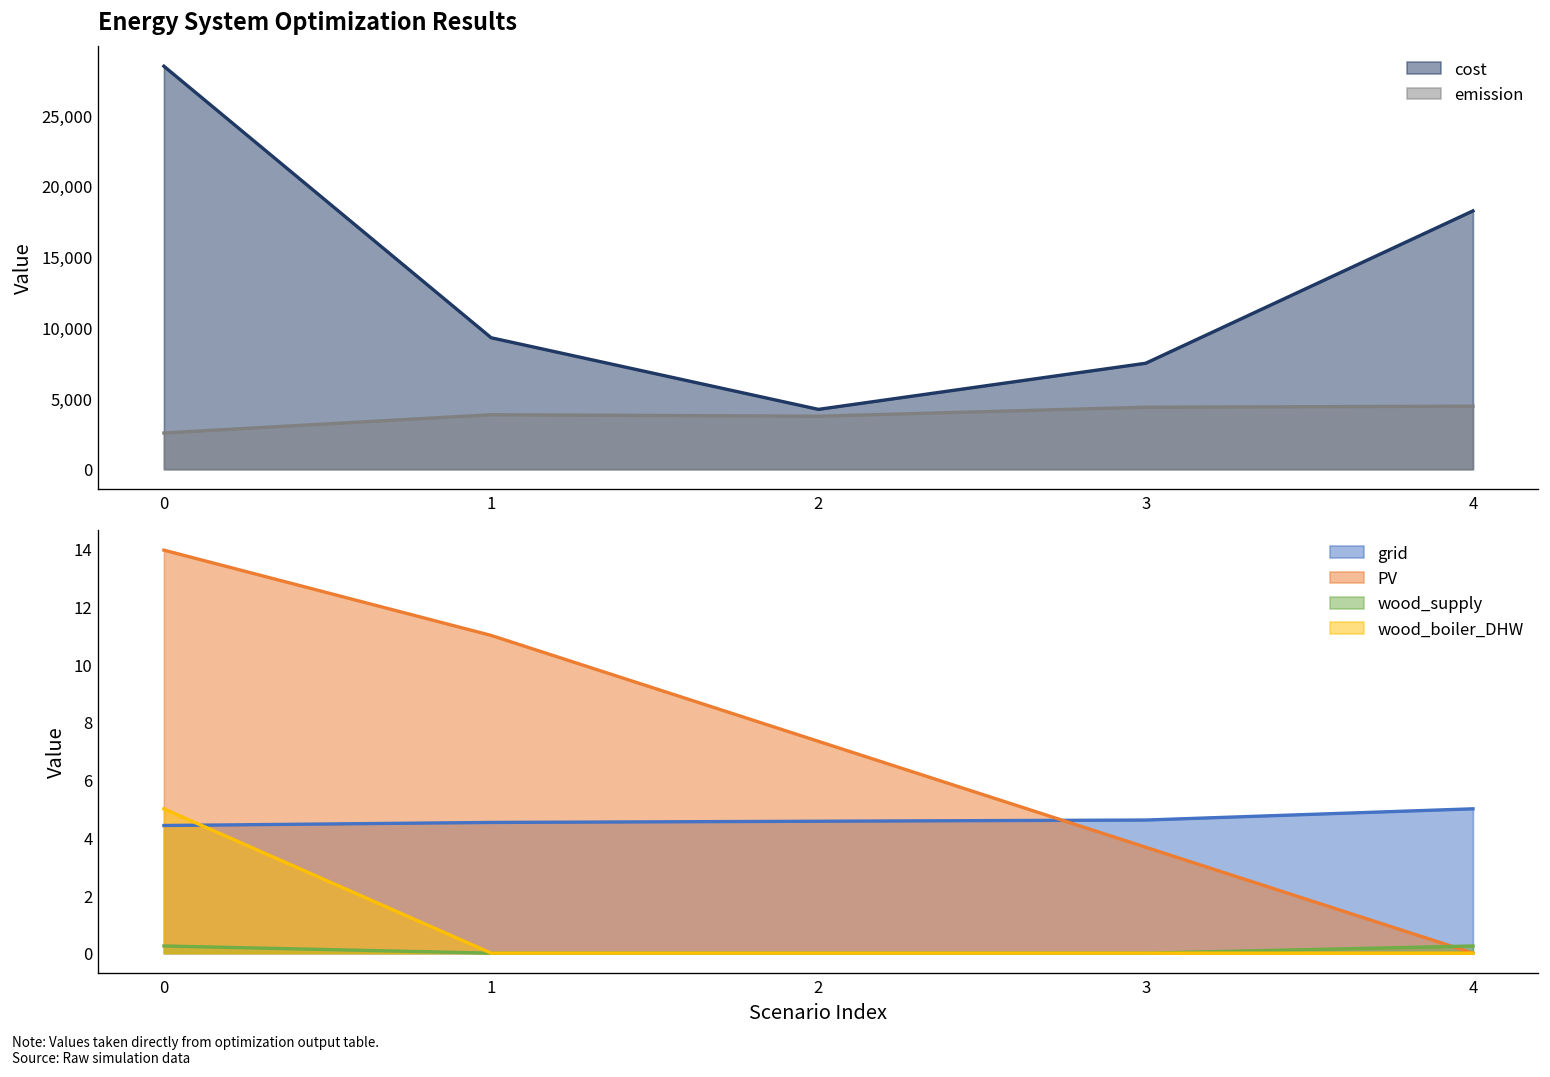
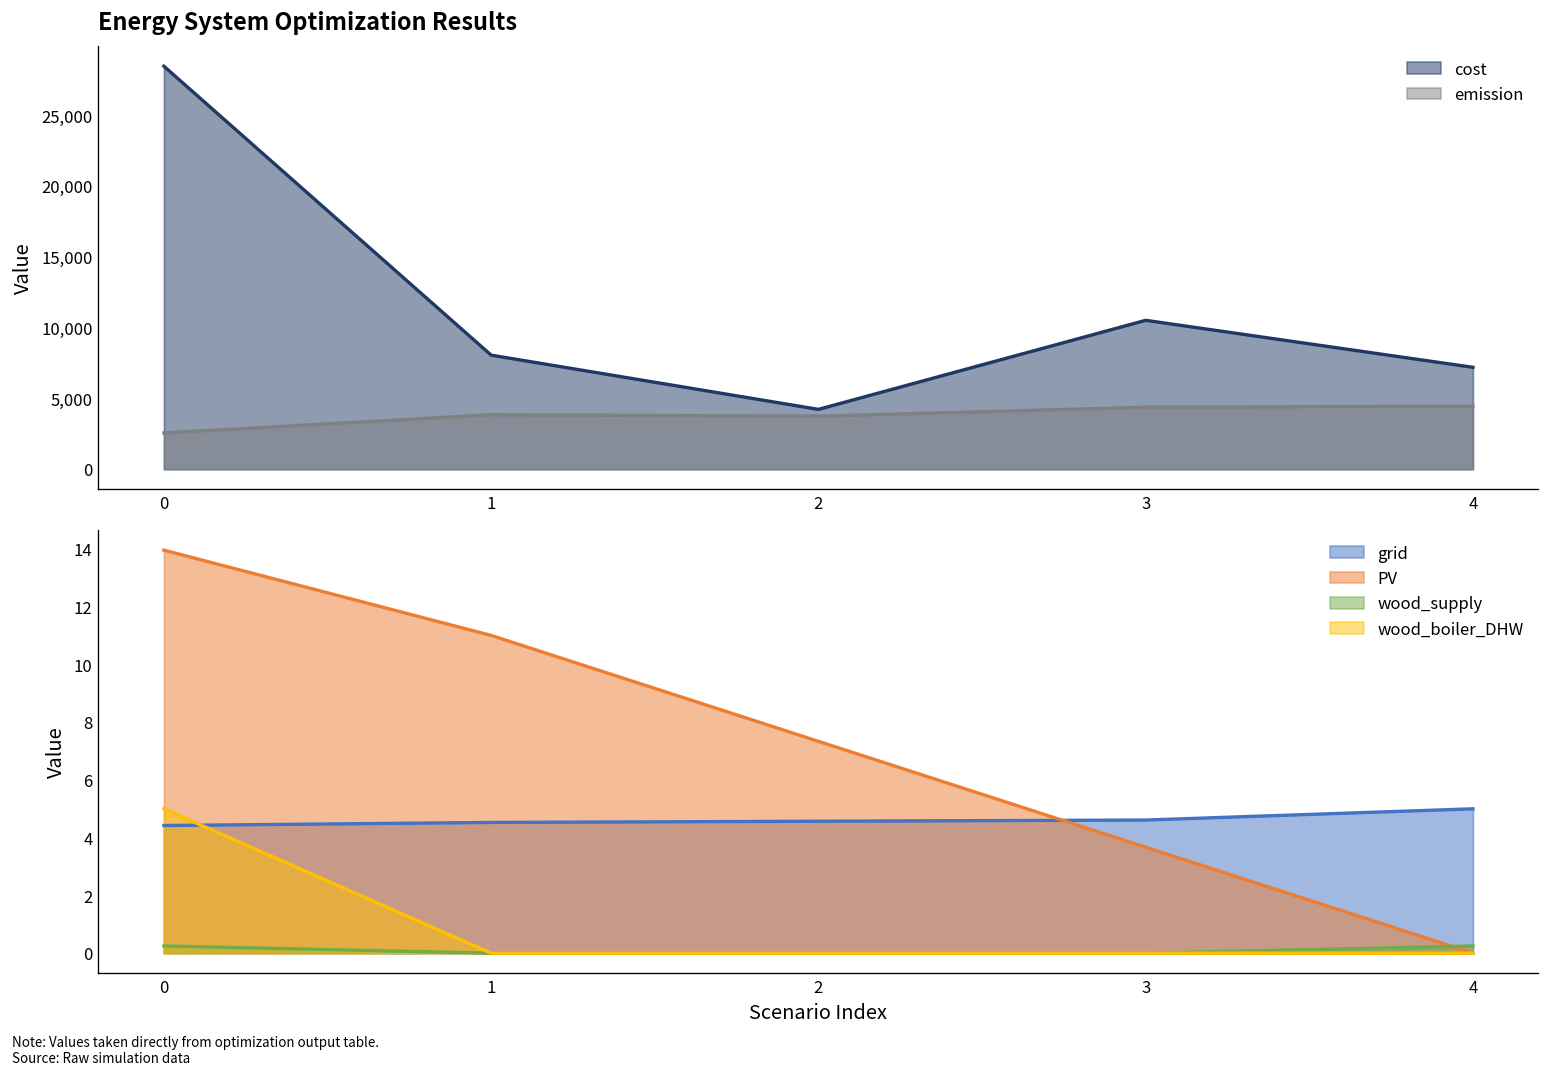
  {
    "Energy System Optimization Results": {
      "cost": {
        "0": "28,500",
-       "1": "9,300",
+       "1": "8,100",
        "2": "4,200",
-       "3": "7,500",
-       "4": "18,300"
+       "3": "10,500",
+       "4": "7,200"
      },
      "emission": {
        "0": "2,600",
        "1": "3,900",
        "2": "3,700",
        "3": "4,400",
        "4": "4,500"
      }
    }
  }
